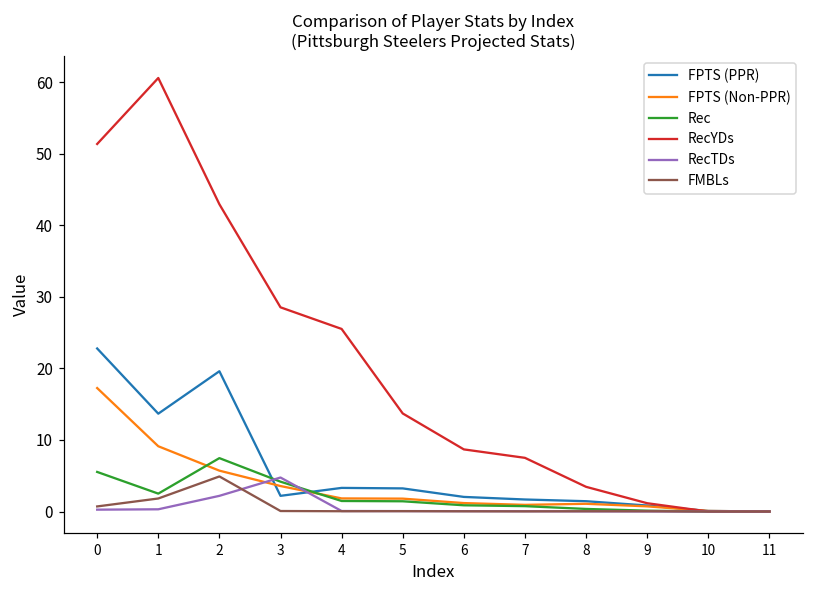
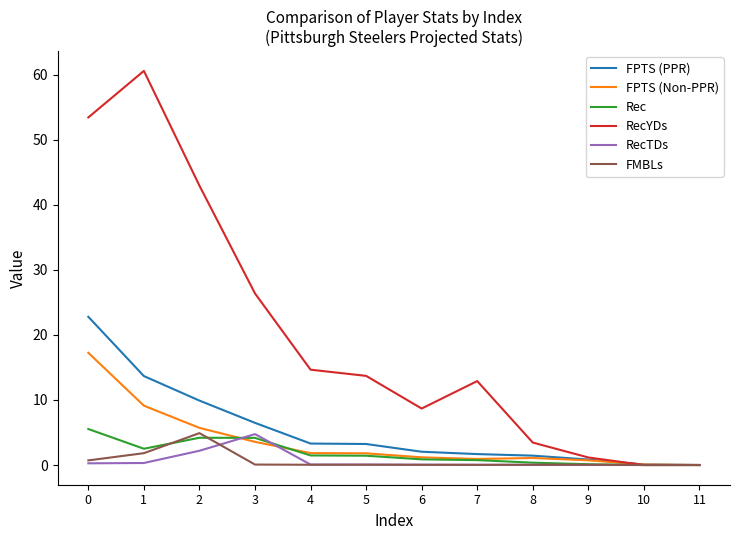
  {
    "FPTS (PPR)": {
      "0": 23,
      "1": 14,
-     "2": 20,
-     "3": 2,
+     "2": 10,
+     "3": 6,
      "4": 3,
      "5": 3,
      "6": 2,
      "7": 2
    },
    "FPTS (Non-PPR)": {
      "0": 17,
      "1": 9,
      "2": 6,
      "3": 4
    },
    "Rec": {
      "0": 6,
      "1": 3,
-     "2": 7,
+     "2": 4,
      "3": 4
    },
    "RecYDs": {
-     "0": 51,
+     "0": 53,
      "1": 61,
      "2": 43,
-     "3": 29,
-     "4": 26,
+     "3": 26,
+     "4": 15,
      "5": 14,
      "6": 9,
-     "7": 8,
+     "7": 13,
      "8": 3
    },
    "RecTDs": {
      "0": 0,
      "1": 0,
      "2": 2,
      "3": 5
    },
    "FMBLs": {
      "0": 1,
      "1": 2,
      "2": 5,
      "3": 0
    }
  }
